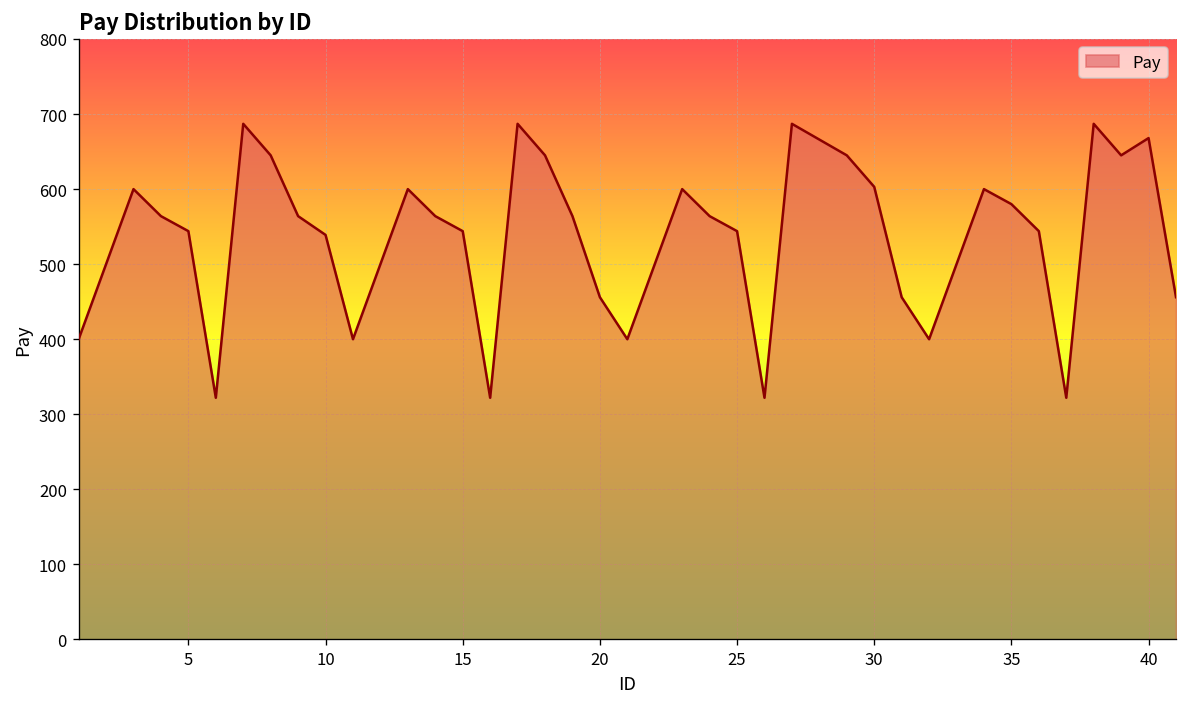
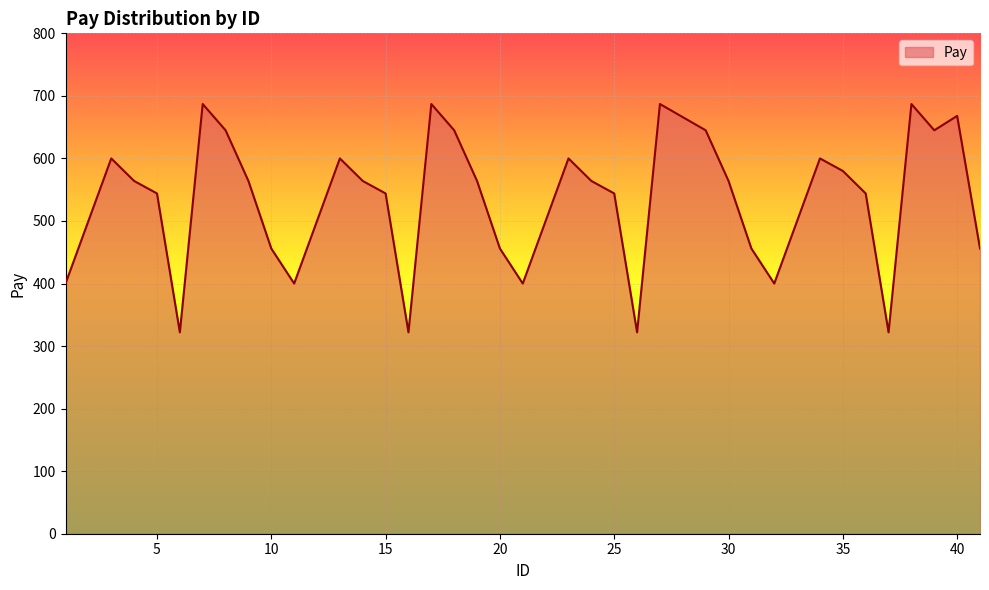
  {
    "5": 540,
-   "10": 540,
+   "10": 460,
    "15": 540,
    "20": 460,
    "25": 540,
-   "30": 600,
+   "30": 560,
    "35": 580,
    "40": 670
  }
